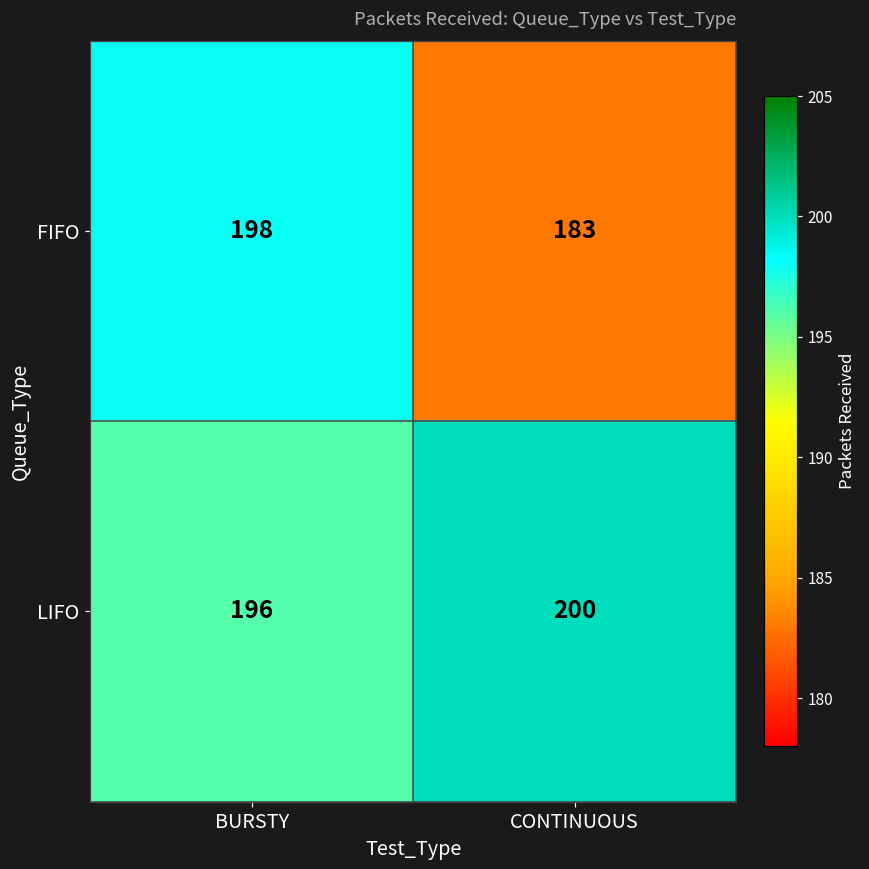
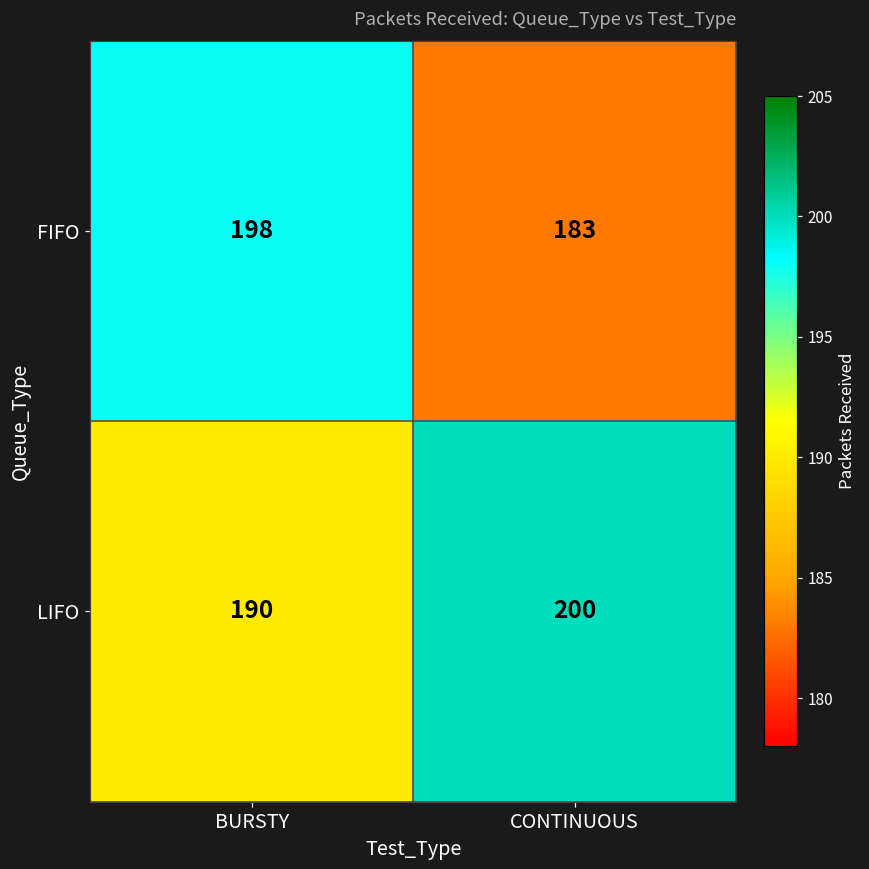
  {
    "FIFO": {
      "BURSTY": 198,
      "CONTINUOUS": 183
    },
    "LIFO": {
-     "BURSTY": 196,
+     "BURSTY": 190,
      "CONTINUOUS": 200
    }
  }
